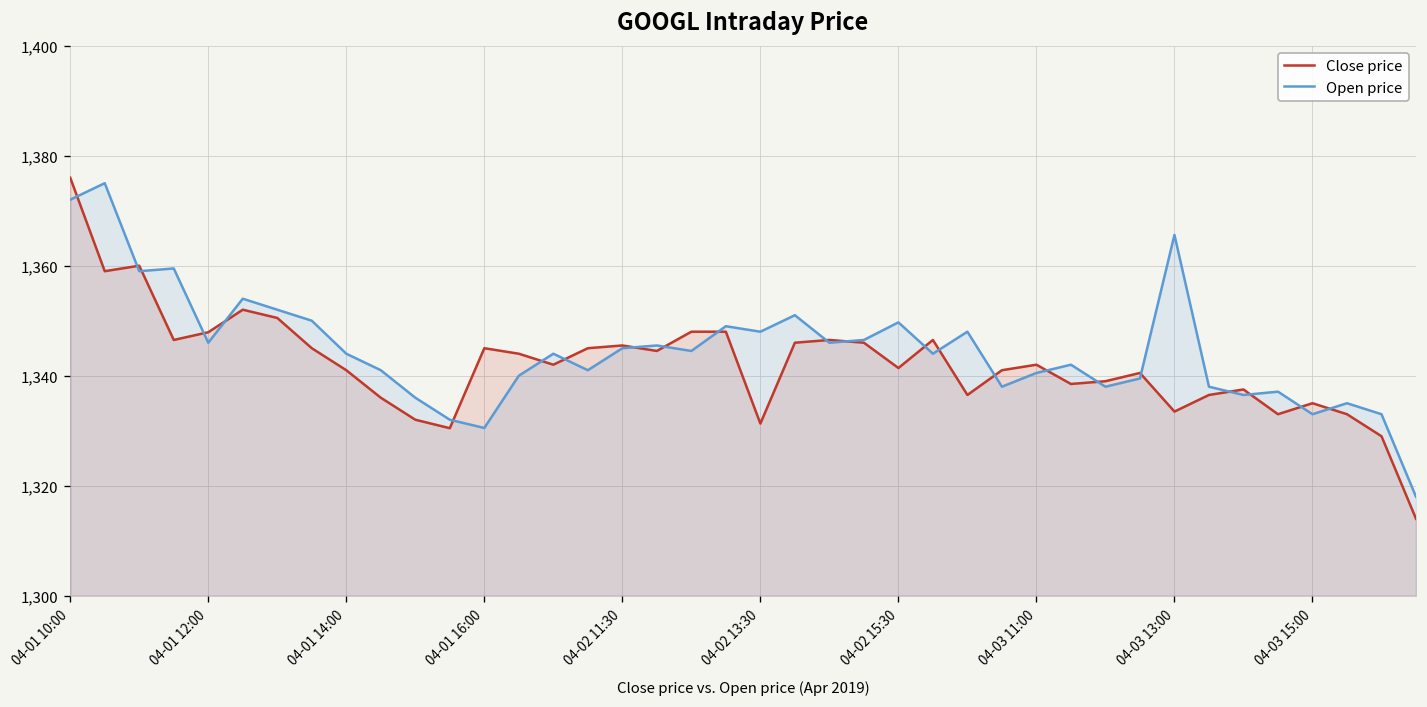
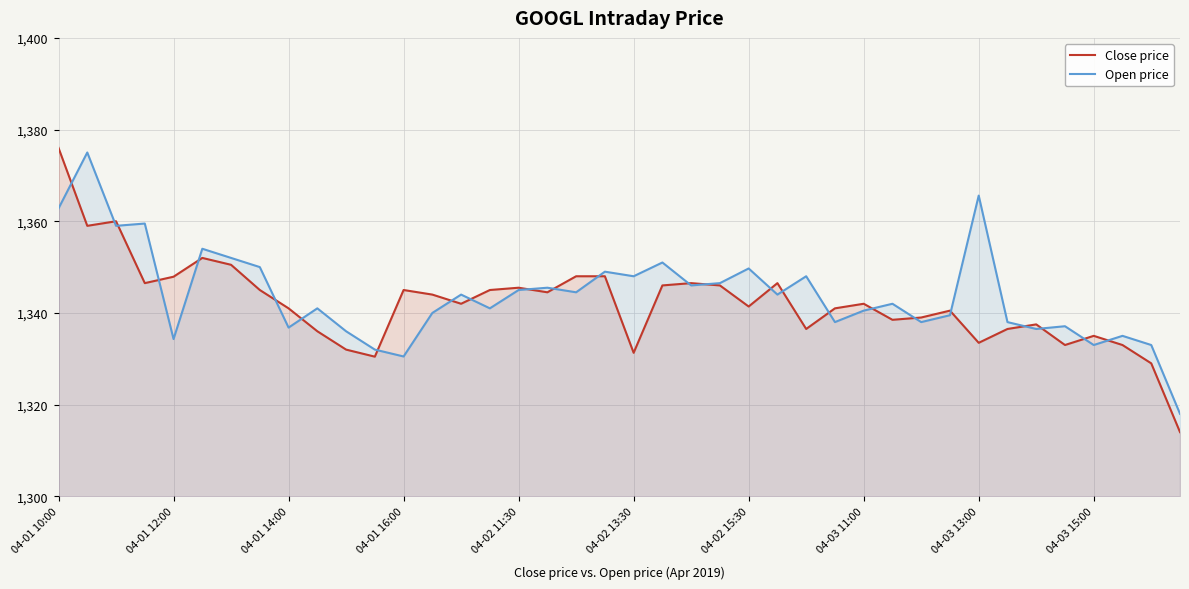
  {
    "Close price": {
      "04-01 10:00": "1,376",
      "04-01 12:00": "1,348",
      "04-01 14:00": "1,341",
      "04-01 16:00": "1,345",
      "04-02 13:30": "1,331",
      "04-02 15:30": "1,341",
      "04-03 11:00": "1,342",
      "04-03 13:00": "1,333",
      "04-03 15:00": "1,335"
    },
    "Open price": {
-     "04-01 10:00": "1,372",
-     "04-01 12:00": "1,346",
-     "04-01 14:00": "1,344",
+     "04-01 10:00": "1,363",
+     "04-01 12:00": "1,334",
+     "04-01 14:00": "1,337",
      "04-01 16:00": "1,331",
      "04-02 13:30": "1,348",
      "04-02 15:30": "1,350",
      "04-03 11:00": "1,341",
      "04-03 13:00": "1,366",
      "04-03 15:00": "1,333"
    }
  }
